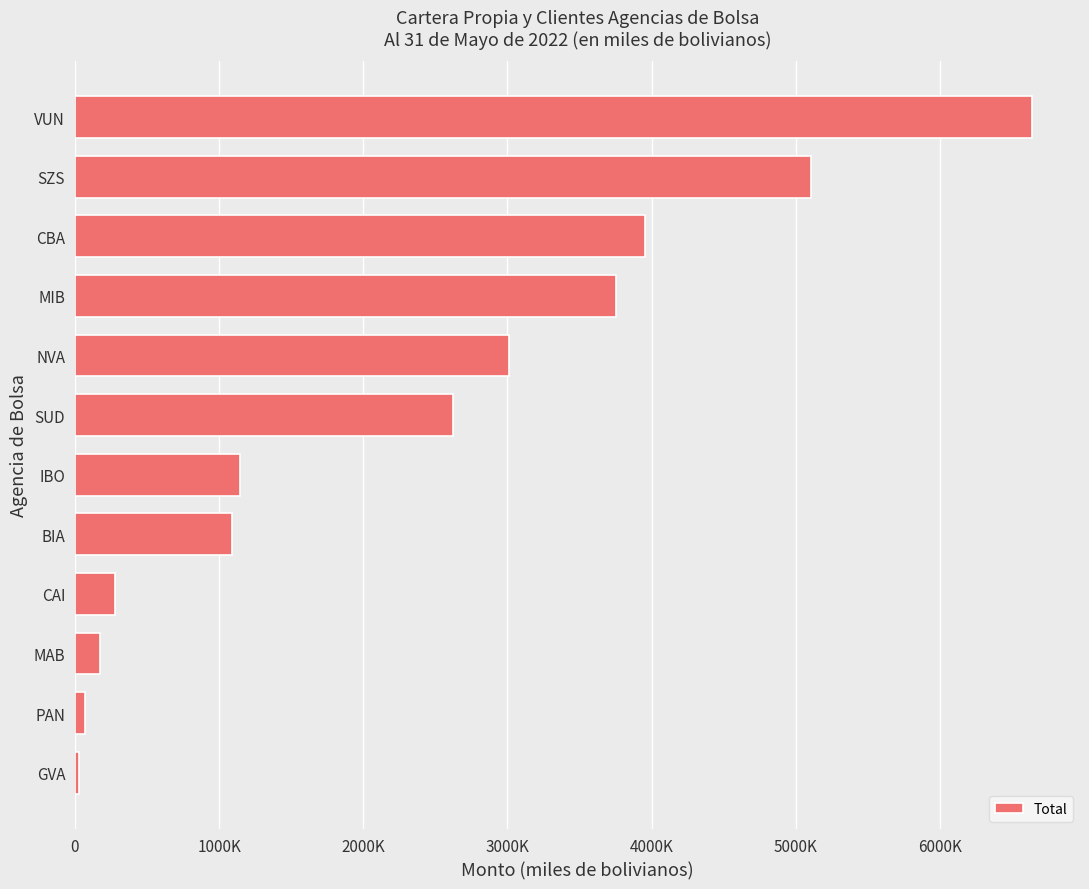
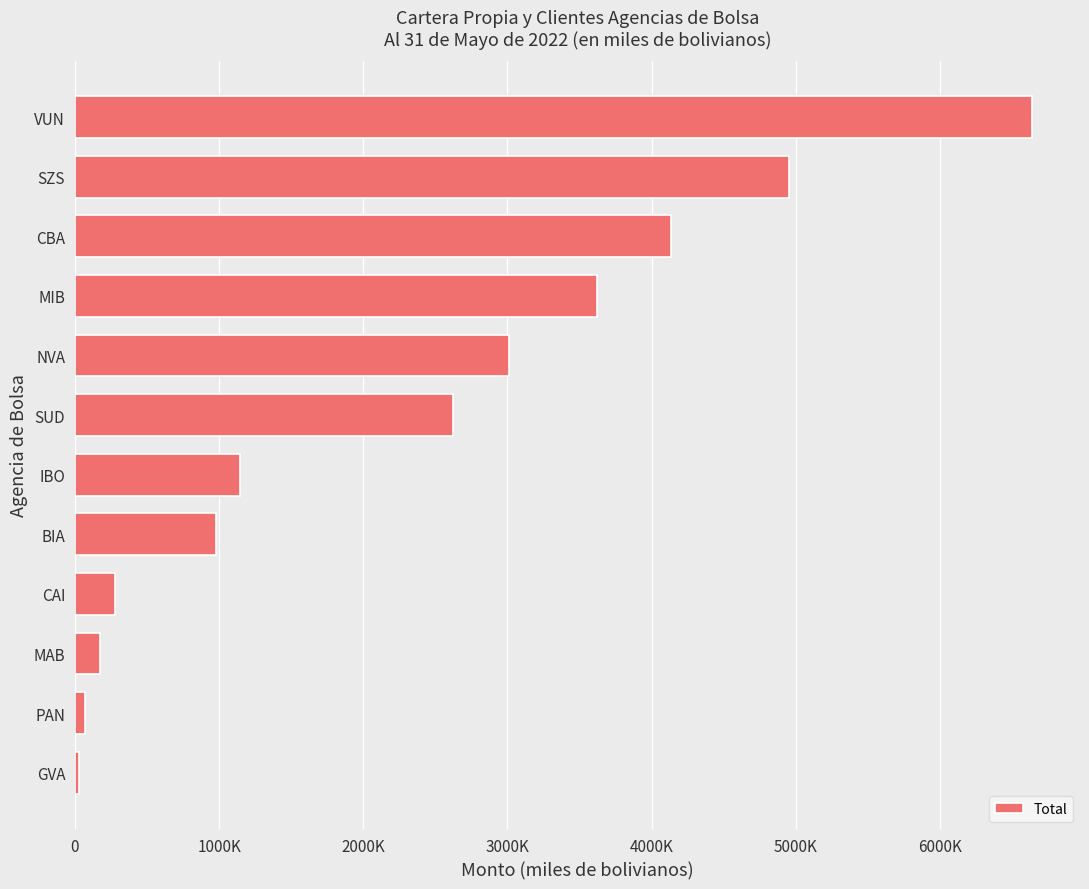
  {
    "VUN": 6640000,
-   "SZS": 5100000,
-   "CBA": 3960000,
-   "MIB": 3750000,
+   "SZS": 4950000,
+   "CBA": 4140000,
+   "MIB": 3620000,
    "NVA": 3010000,
    "SUD": 2620000,
    "IBO": 1150000,
-   "BIA": 1090000,
+   "BIA": 980000,
    "CAI": 280000,
    "MAB": 180000,
    "PAN": 70000,
    "GVA": 30000
  }
